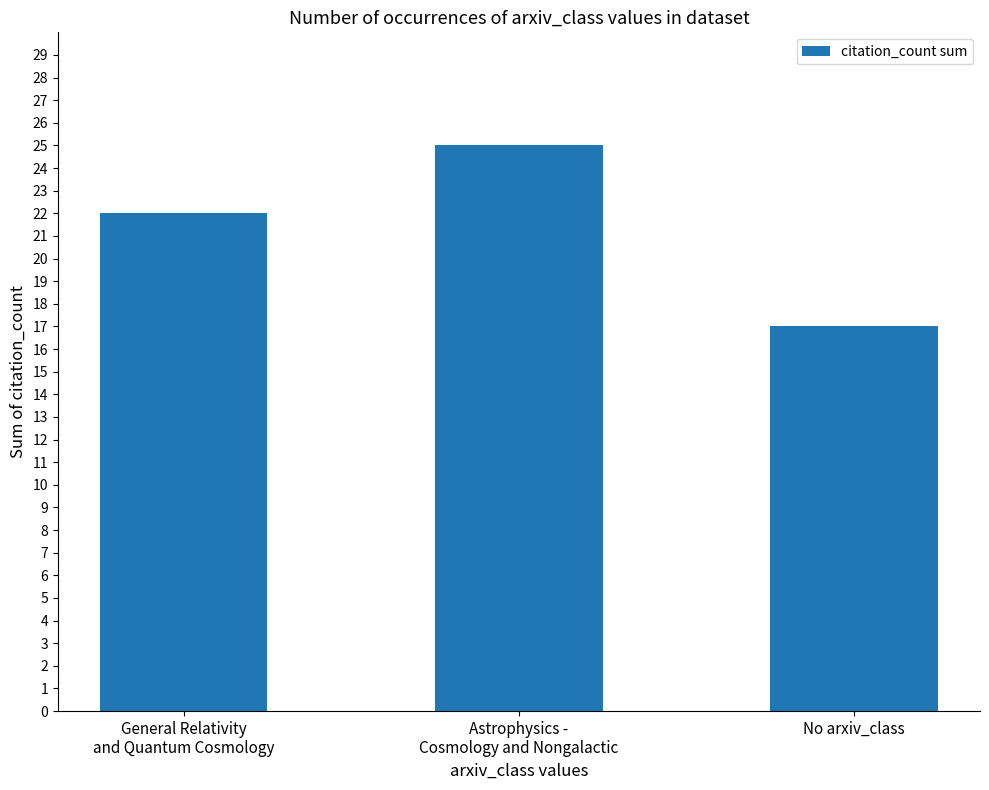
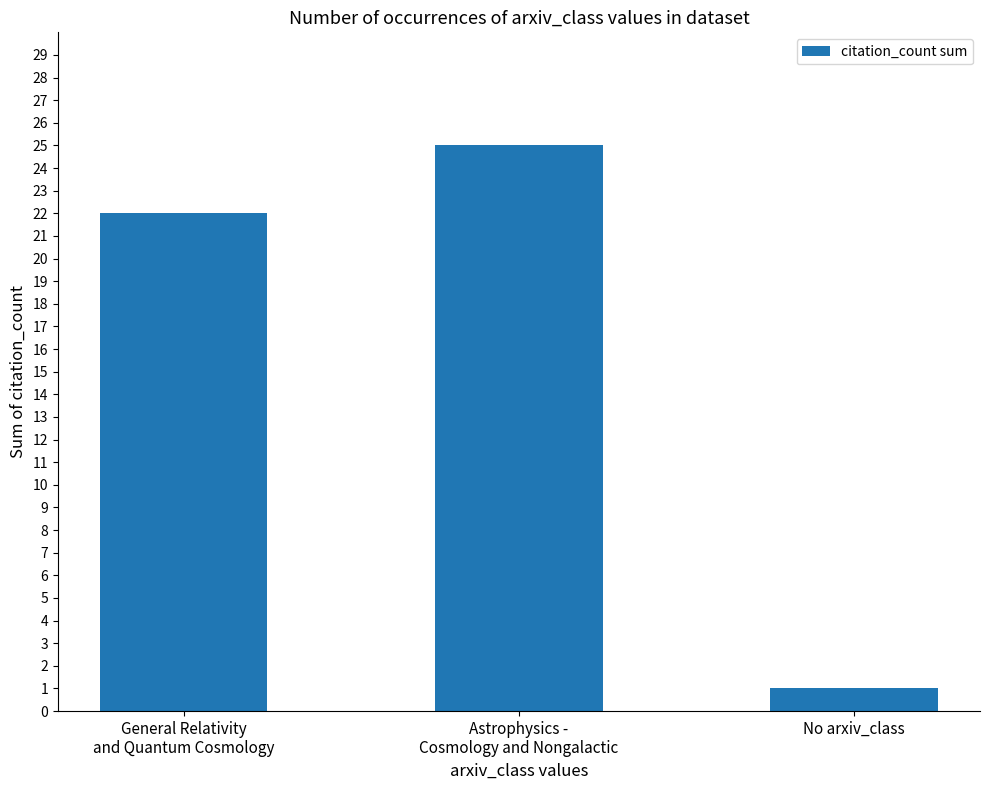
  {
    "General Relativity and Quantum Cosmology": 22,
    "Astrophysics - Cosmology and Nongalactic": 25,
-   "No arxiv_class": 17
+   "No arxiv_class": 1
  }
